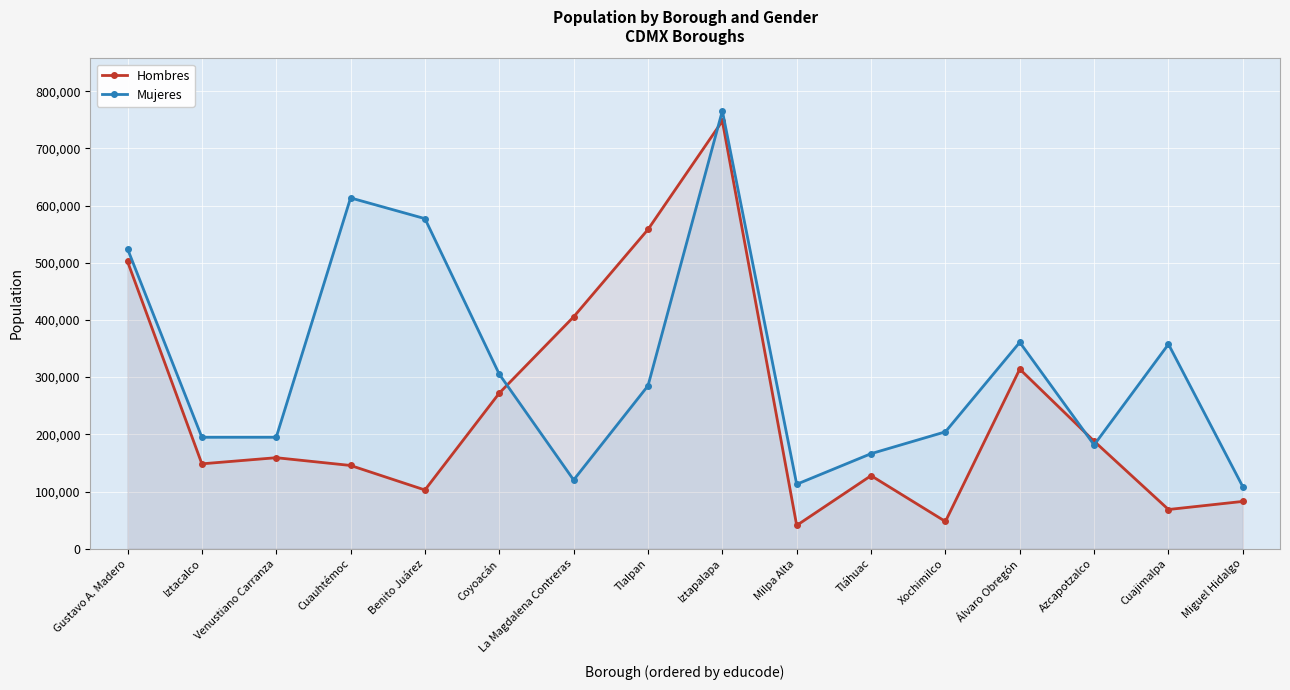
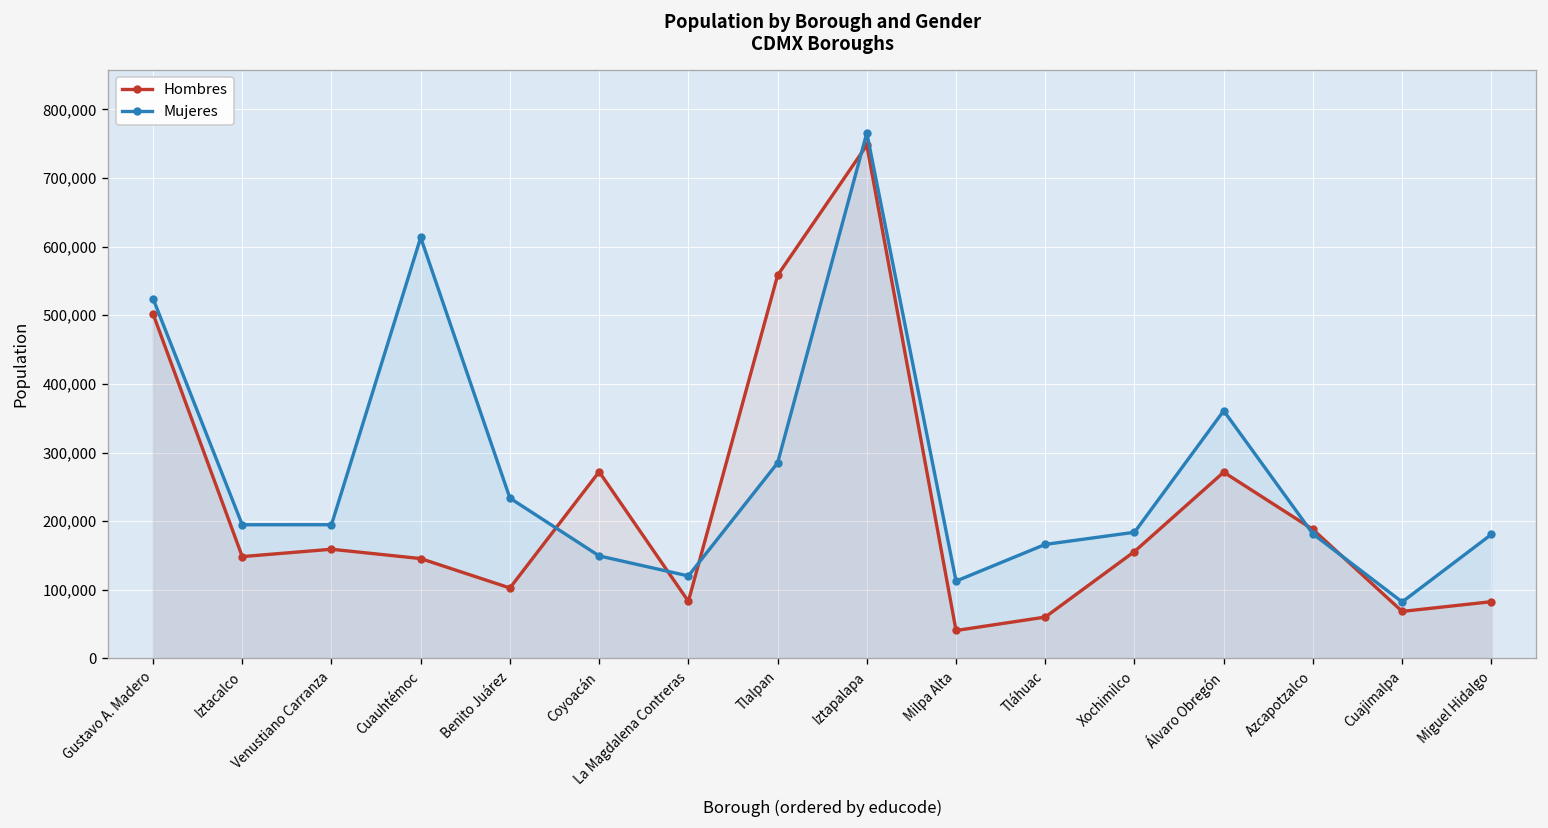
  {
    "Hombres": {
      "Gustavo A. Madero": "500,000",
      "Iztacalco": "150,000",
      "Venustiano Carranza": "160,000",
      "Cuauhtémoc": "150,000",
      "Benito Juárez": "100,000",
      "Coyoacán": "270,000",
-     "La Magdalena Contreras": "410,000",
+     "La Magdalena Contreras": "80,000",
      "Tlalpan": "560,000",
      "Iztapalapa": "750,000",
      "Milpa Alta": "40,000",
-     "Tláhuac": "130,000",
-     "Xochimilco": "50,000",
-     "Álvaro Obregón": "310,000",
+     "Tláhuac": "60,000",
+     "Xochimilco": "160,000",
+     "Álvaro Obregón": "270,000",
      "Azcapotzalco": "190,000",
      "Cuajimalpa": "70,000",
      "Miguel Hidalgo": "80,000"
    },
    "Mujeres": {
      "Gustavo A. Madero": "520,000",
      "Iztacalco": "190,000",
      "Venustiano Carranza": "190,000",
      "Cuauhtémoc": "610,000",
-     "Benito Juárez": "580,000",
-     "Coyoacán": "310,000",
+     "Benito Juárez": "230,000",
+     "Coyoacán": "150,000",
      "La Magdalena Contreras": "120,000",
      "Tlalpan": "280,000",
      "Iztapalapa": "770,000",
      "Milpa Alta": "110,000",
      "Tláhuac": "170,000",
-     "Xochimilco": "200,000",
+     "Xochimilco": "180,000",
      "Álvaro Obregón": "360,000",
      "Azcapotzalco": "180,000",
-     "Cuajimalpa": "360,000",
-     "Miguel Hidalgo": "110,000"
+     "Cuajimalpa": "80,000",
+     "Miguel Hidalgo": "180,000"
    }
  }
